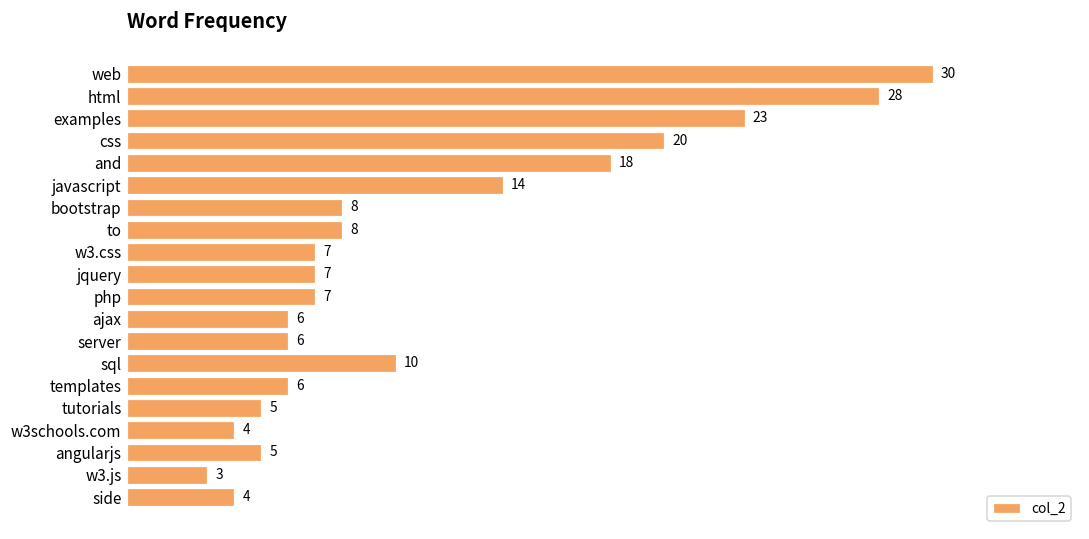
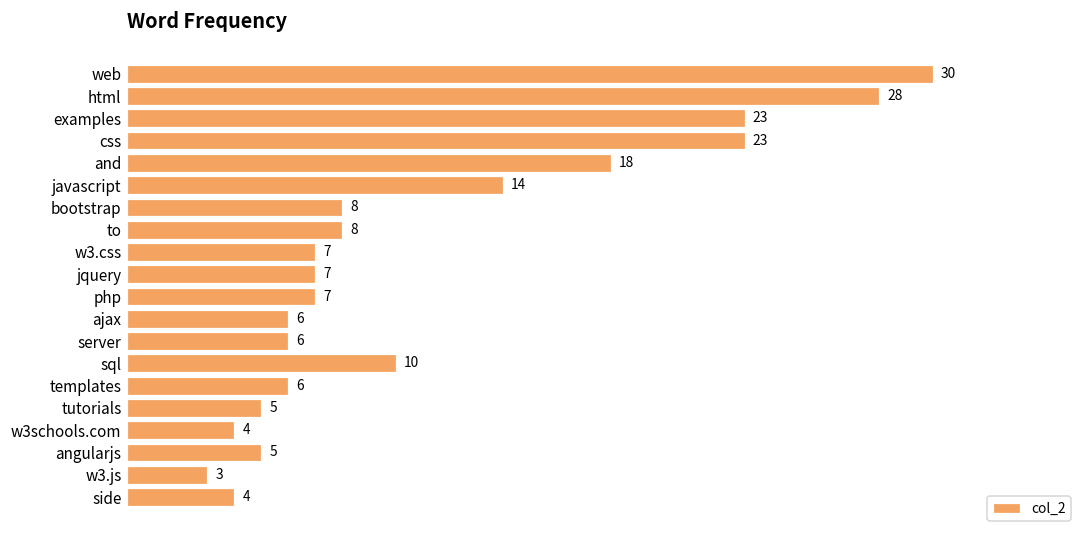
  {
    "web": 30,
    "html": 28,
    "examples": 23,
-   "css": 20,
+   "css": 23,
    "and": 18,
    "javascript": 14,
    "bootstrap": 8,
    "to": 8,
    "w3.css": 7,
    "jquery": 7,
    "php": 7,
    "ajax": 6,
    "server": 6,
    "sql": 10,
    "templates": 6,
    "tutorials": 5,
    "w3schools.com": 4,
    "angularjs": 5,
    "w3.js": 3,
    "side": 4
  }
